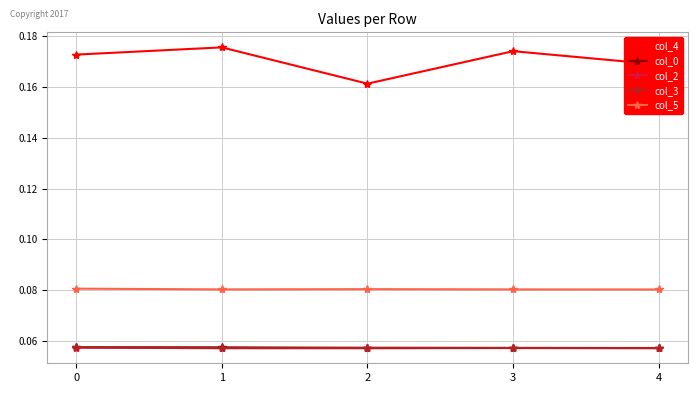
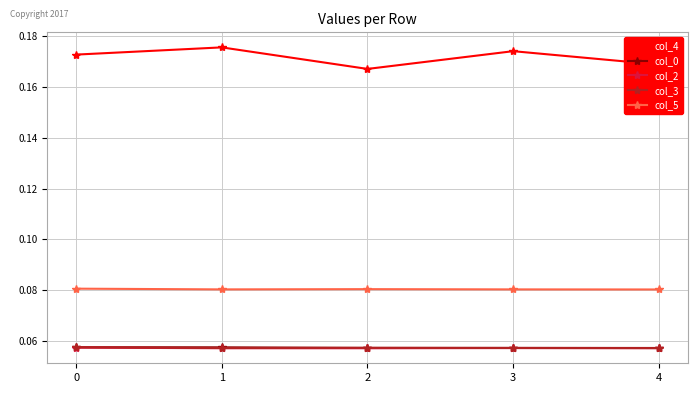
  {
    "col_4": {
      "0": 0.173,
      "1": 0.175,
-     "2": 0.161,
+     "2": 0.167,
      "3": 0.174
    },
    "col_5": {
      "0": 0.081,
      "1": 0.080,
      "2": 0.080,
      "3": 0.080,
      "4": 0.080
    }
  }
